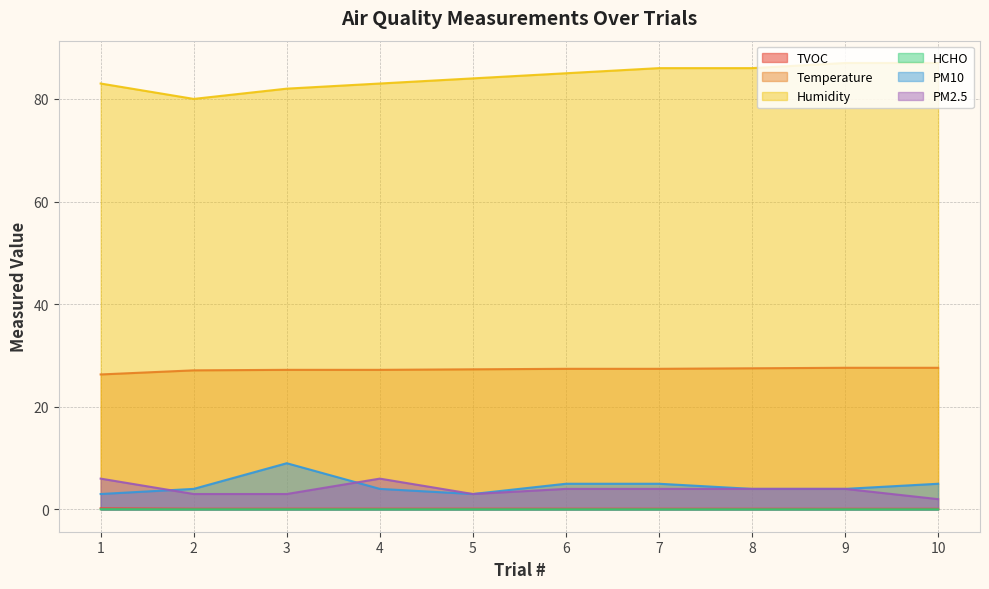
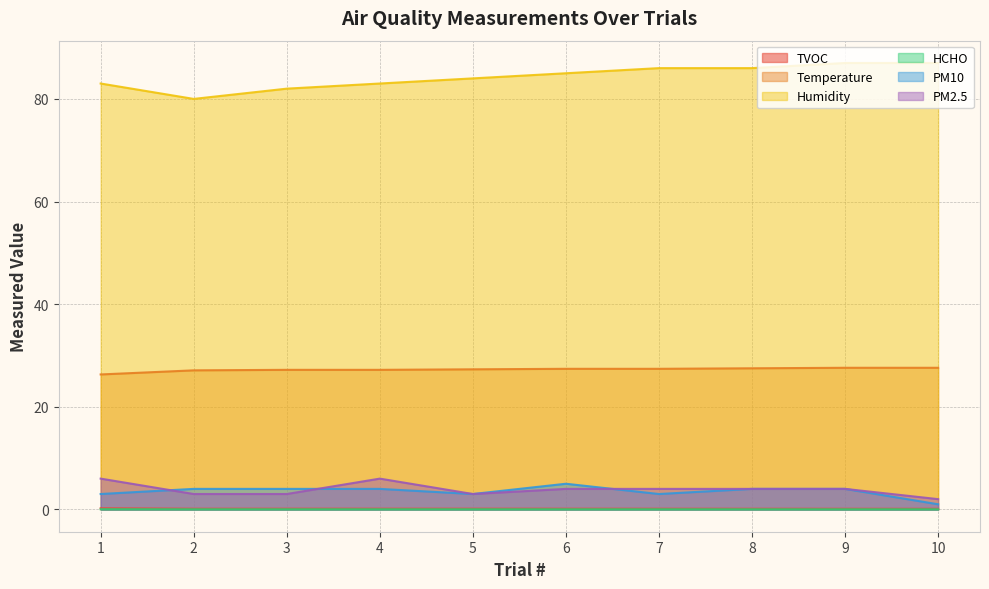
  {
    "PM10": {
      "1": 3,
      "2": 4,
-     "3": 9,
+     "3": 4,
      "4": 4,
      "6": 5,
-     "7": 5,
-     "10": 5
+     "7": 3,
+     "10": 1
    },
    "PM2.5": {
      "1": 6,
      "2": 3,
      "3": 3,
      "4": 6,
      "6": 4,
      "7": 4,
      "10": 2
    }
  }
